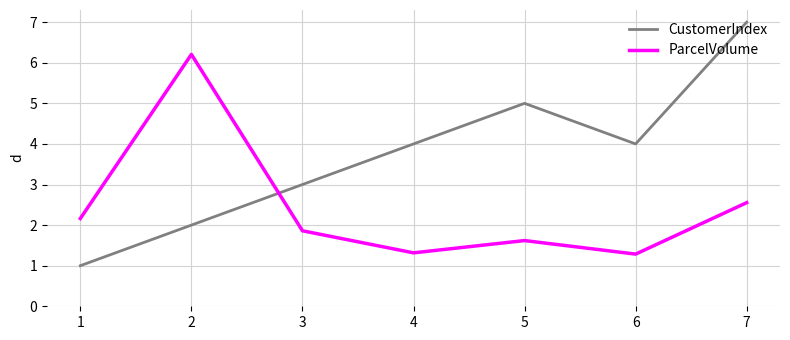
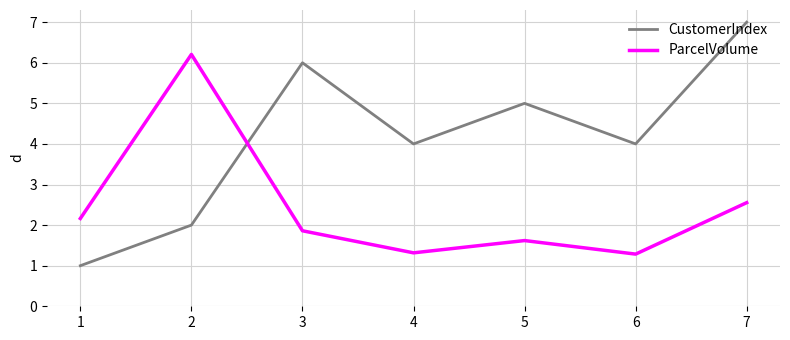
  {
    "CustomerIndex": {
      "1": 1,
      "2": 2,
-     "3": 3,
+     "3": 6,
      "4": 4,
      "5": 5,
      "6": 4,
      "7": 7
    },
    "ParcelVolume": {
      "1": 2.2,
      "2": 6.2,
      "3": 1.9,
      "4": 1.3,
      "5": 1.6,
      "6": 1.3,
      "7": 2.6
    }
  }
